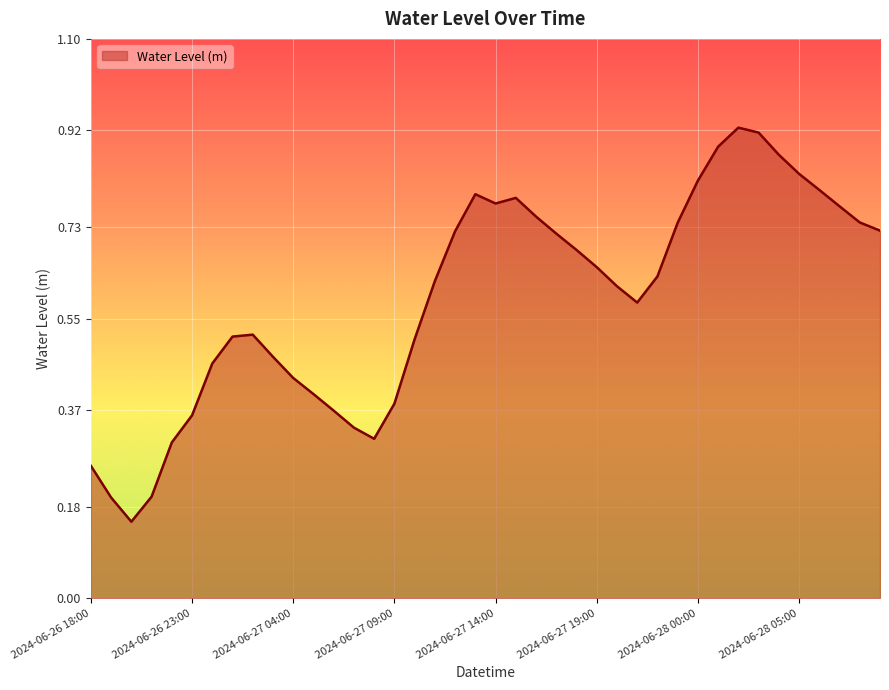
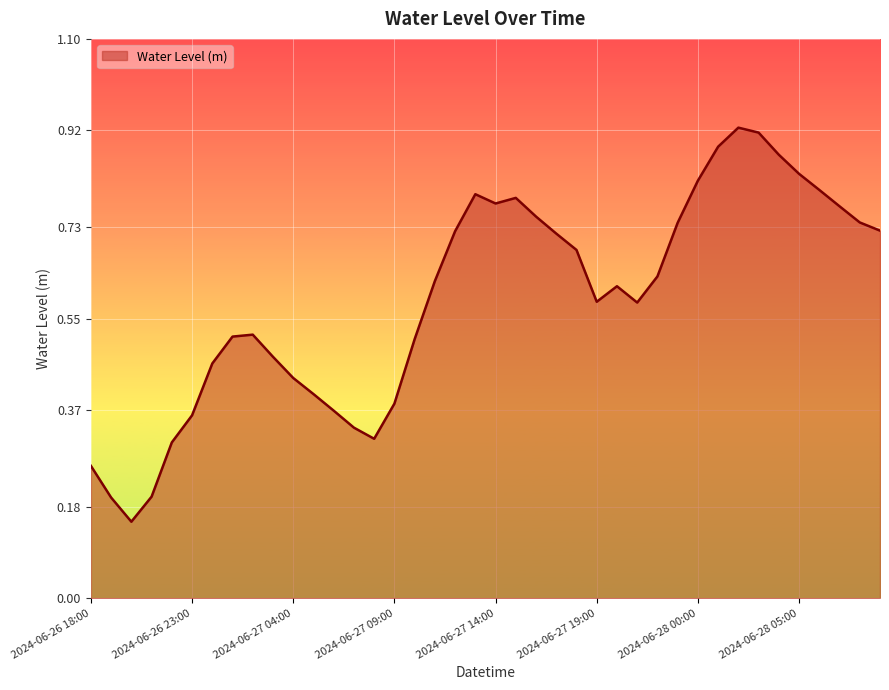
  {
    "2024-06-26 18:00": 0.26,
    "2024-06-26 23:00": 0.36,
    "2024-06-27 04:00": 0.43,
    "2024-06-27 09:00": 0.38,
    "2024-06-27 14:00": 0.78,
-   "2024-06-27 19:00": 0.65,
+   "2024-06-27 19:00": 0.58,
    "2024-06-28 00:00": 0.82,
    "2024-06-28 05:00": 0.83
  }
